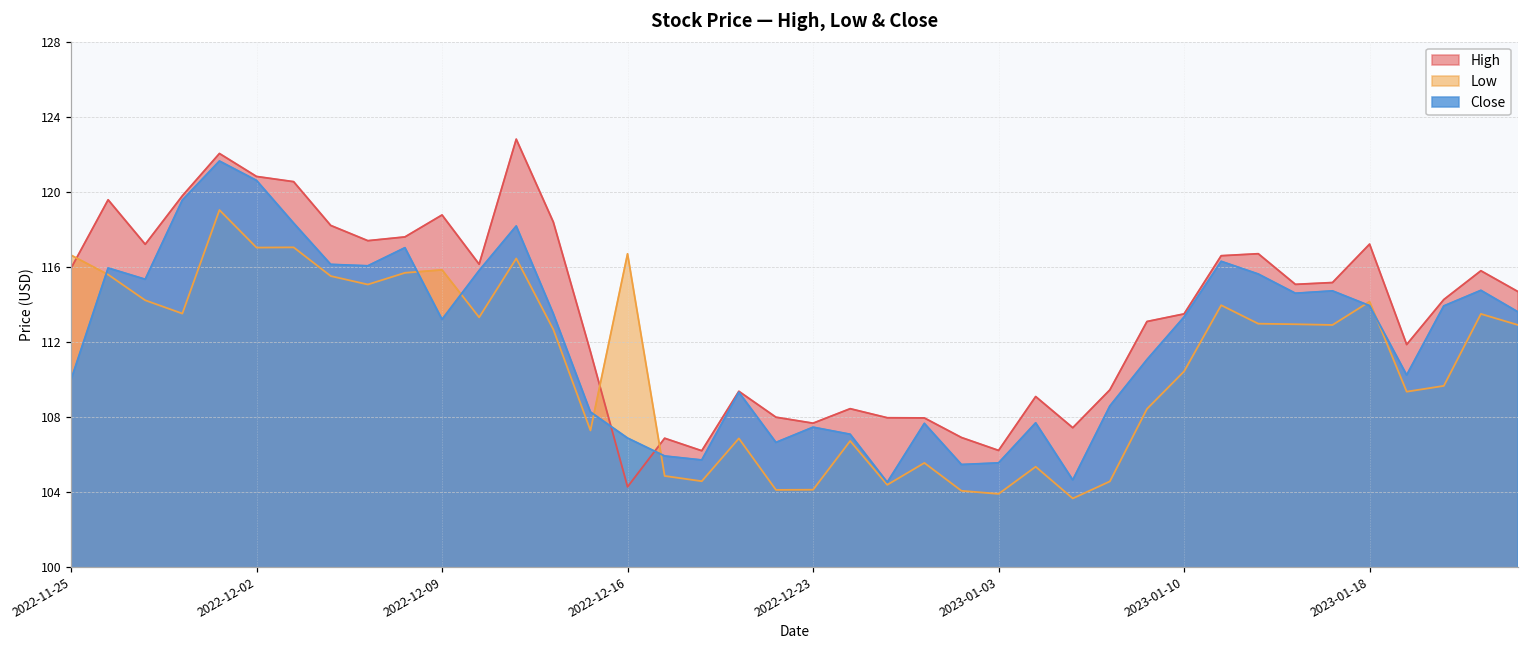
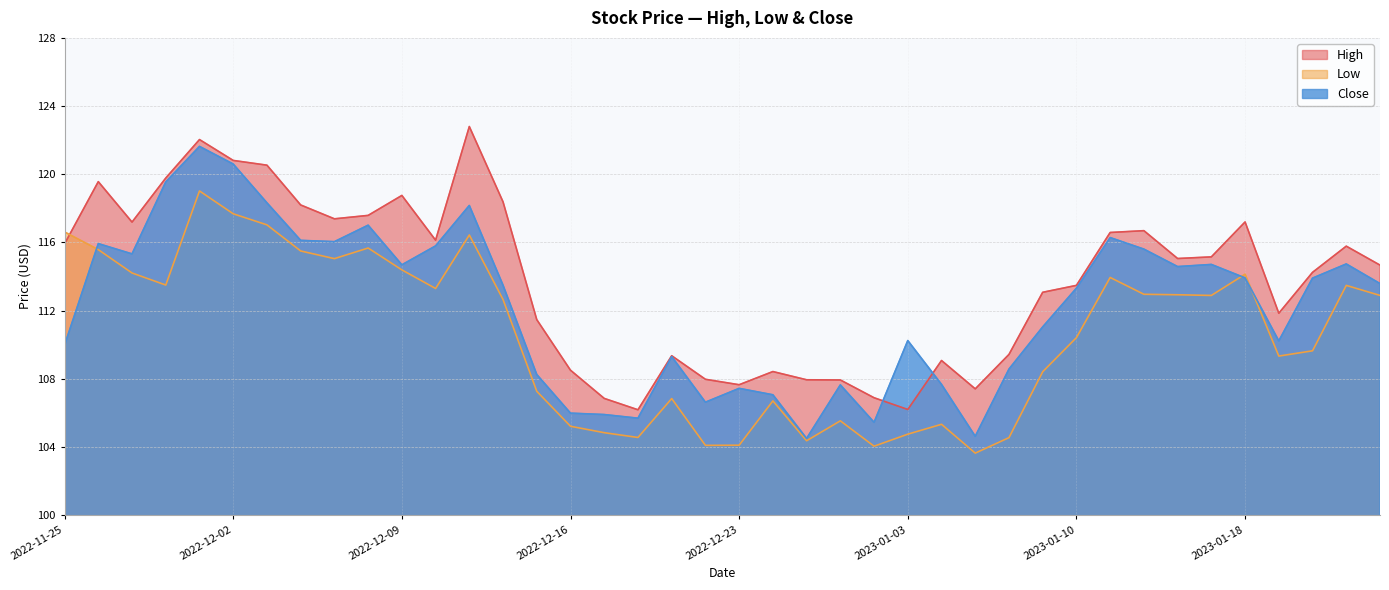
  {
    "High": {
      "2022-11-25": 115.9,
      "2022-12-02": 120.8,
      "2022-12-09": 118.8,
-     "2022-12-16": 104.3,
+     "2022-12-16": 108.5,
      "2022-12-23": 107.6,
      "2023-01-03": 106.2,
      "2023-01-10": 113.5,
      "2023-01-18": 117.2
    },
    "Low": {
      "2022-11-25": 116.6,
-     "2022-12-02": 117.0,
-     "2022-12-09": 115.8,
-     "2022-12-16": 116.7,
+     "2022-12-02": 117.7,
+     "2022-12-09": 114.4,
+     "2022-12-16": 105.2,
      "2022-12-23": 104.1,
-     "2023-01-03": 103.9,
+     "2023-01-03": 104.7,
      "2023-01-10": 110.4,
      "2023-01-18": 114.1
    },
    "Close": {
      "2022-11-25": 110.0,
      "2022-12-02": 120.6,
-     "2022-12-09": 113.2,
-     "2022-12-16": 106.9,
+     "2022-12-09": 114.7,
+     "2022-12-16": 106.0,
      "2022-12-23": 107.4,
-     "2023-01-03": 105.5,
+     "2023-01-03": 110.2,
      "2023-01-10": 113.3,
      "2023-01-18": 113.9
    }
  }
